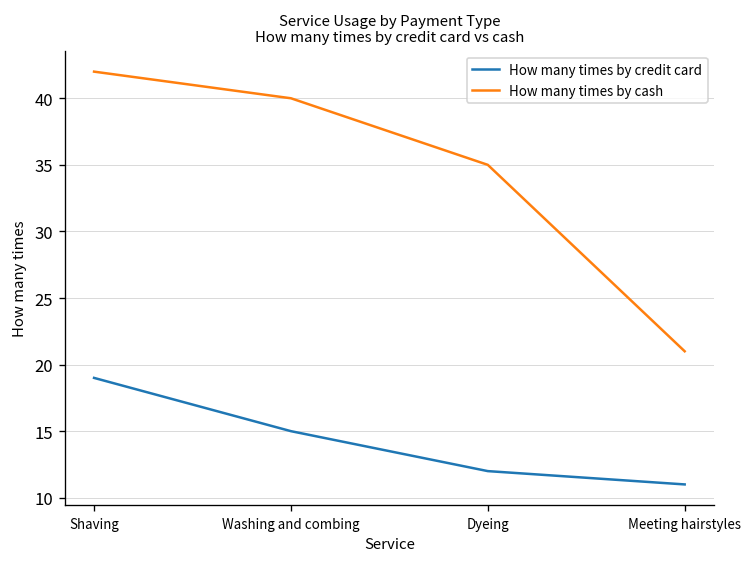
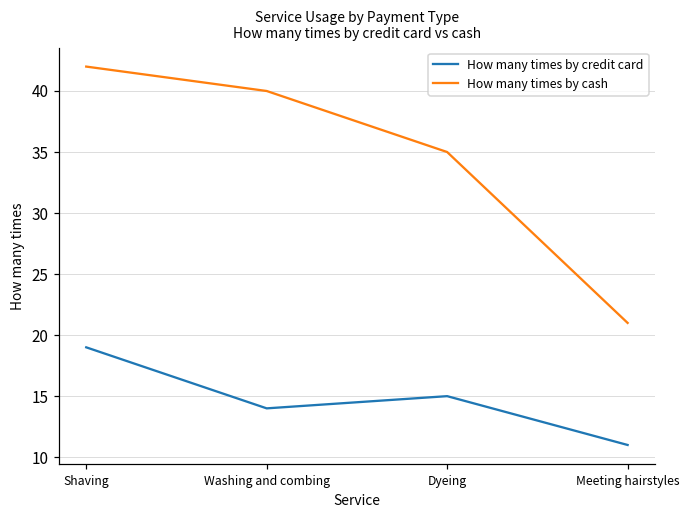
  {
    "How many times by credit card": {
      "Shaving": 19,
-     "Washing and combing": 15,
-     "Dyeing": 12,
+     "Washing and combing": 14,
+     "Dyeing": 15,
      "Meeting hairstyles": 11
    },
    "How many times by cash": {
      "Shaving": 42,
      "Washing and combing": 40,
      "Dyeing": 35,
      "Meeting hairstyles": 21
    }
  }
